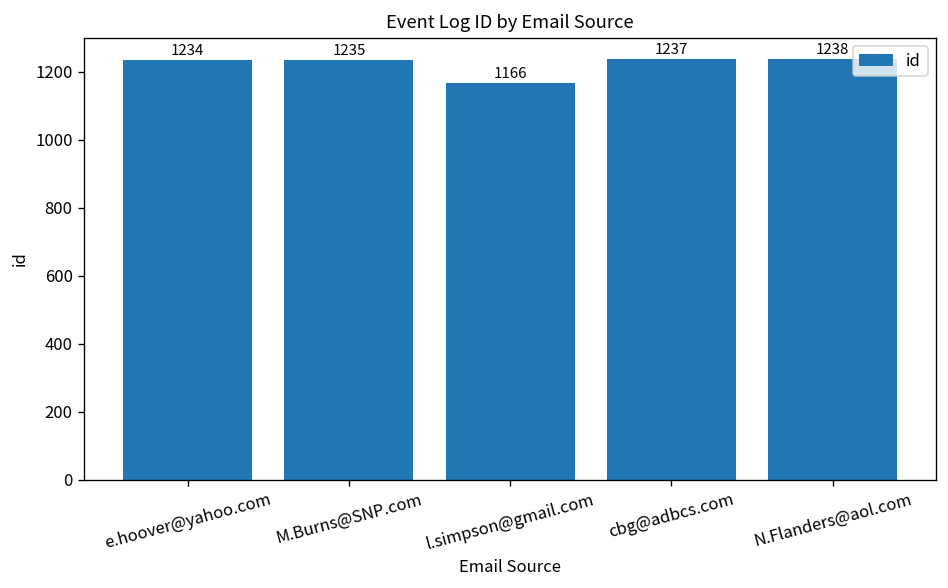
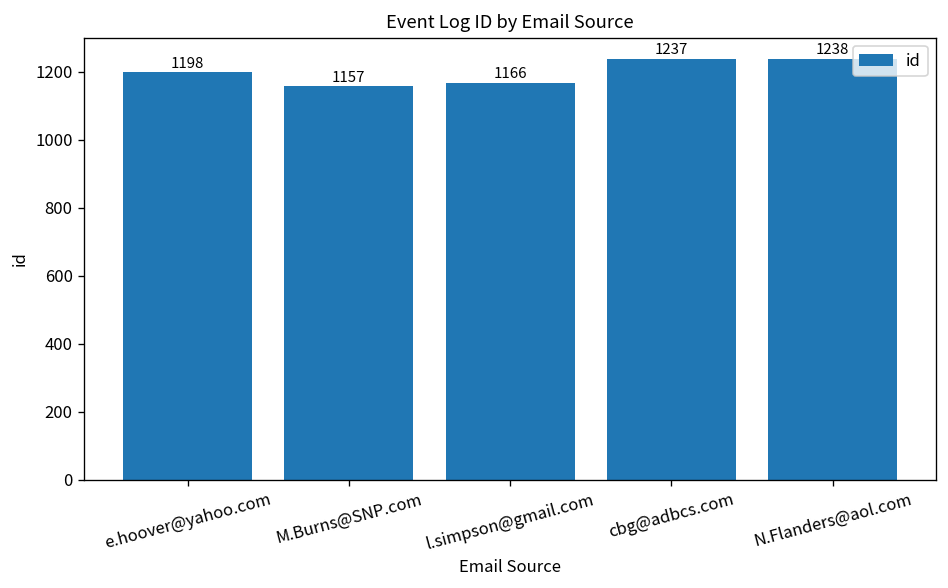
  {
-   "e.hoover@yahoo.com": 1234,
-   "M.Burns@SNP.com": 1235,
+   "e.hoover@yahoo.com": 1198,
+   "M.Burns@SNP.com": 1157,
    "l.simpson@gmail.com": 1166,
    "cbg@adbcs.com": 1237,
    "N.Flanders@aol.com": 1238
  }
